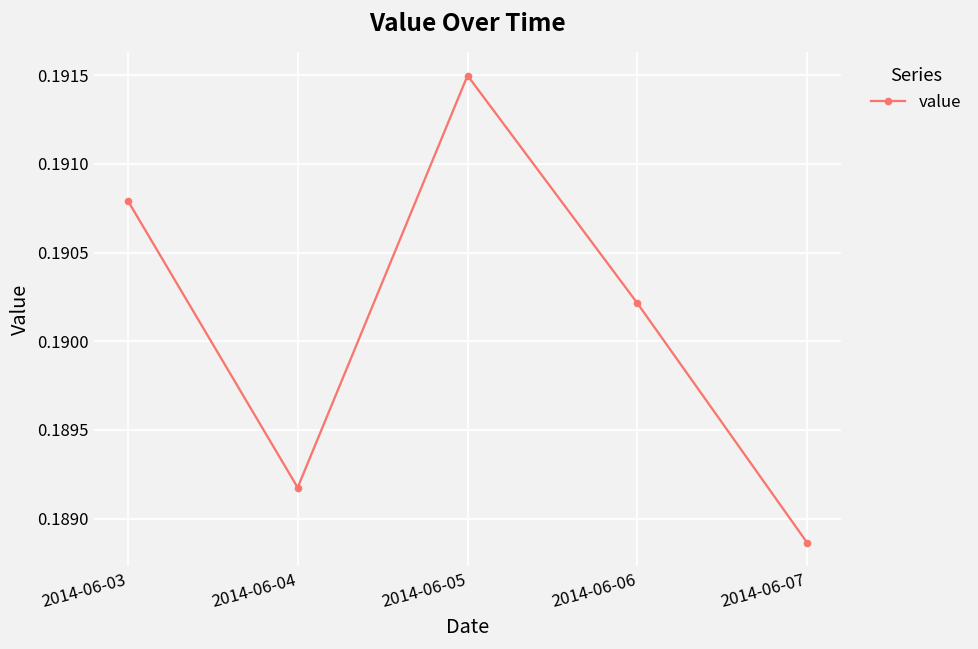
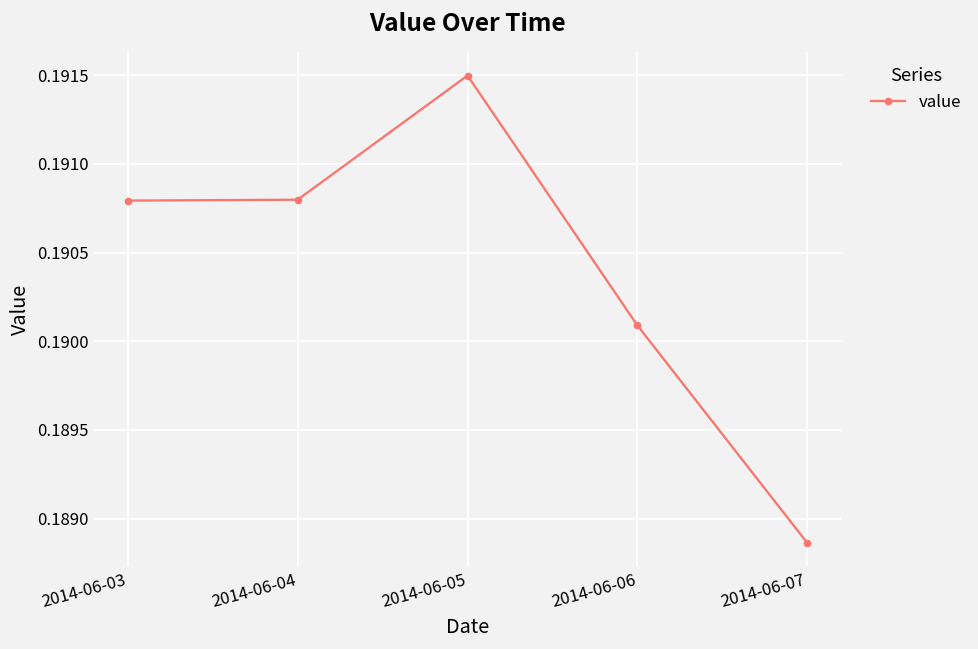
  {
    "2014-06-03": 0.19079,
-   "2014-06-04": 0.18918,
+   "2014-06-04": 0.19080,
    "2014-06-05": 0.19150,
-   "2014-06-06": 0.19021,
+   "2014-06-06": 0.19009,
    "2014-06-07": 0.18886
  }
